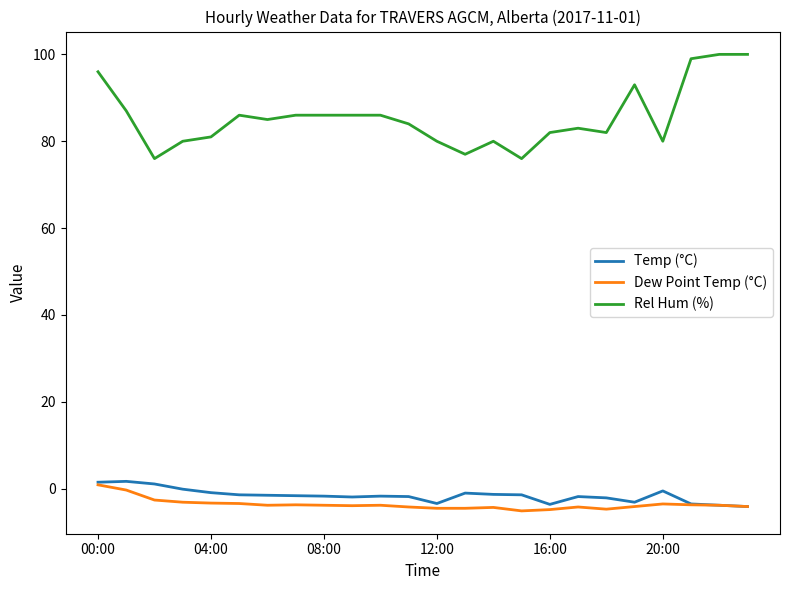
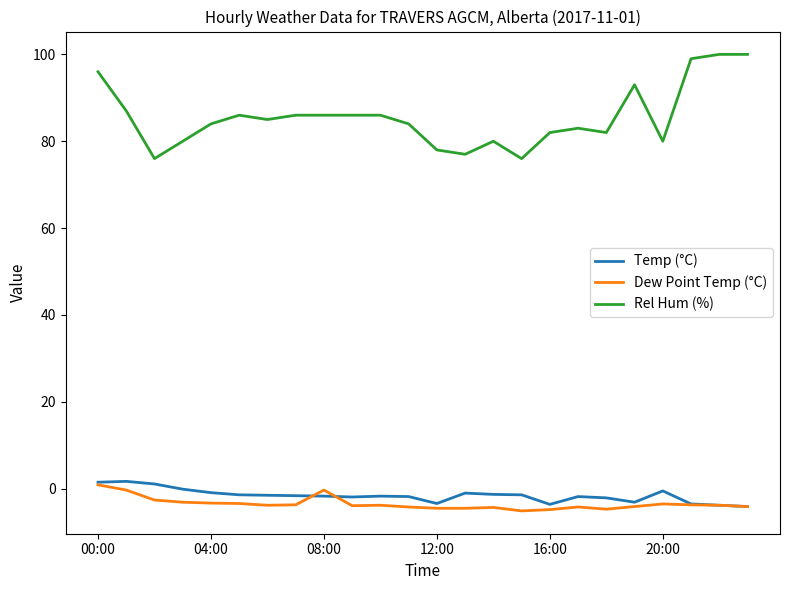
  {
    "Temp (°C)": {
      "00:00": 2,
      "04:00": -1,
      "08:00": -2,
      "12:00": -3,
      "16:00": -4,
      "20:00": -1
    },
    "Dew Point Temp (°C)": {
      "00:00": 1,
      "04:00": -3,
-     "08:00": -4,
+     "08:00": 0,
      "12:00": -5,
      "16:00": -5,
      "20:00": -4
    },
    "Rel Hum (%)": {
      "00:00": 96,
-     "04:00": 81,
+     "04:00": 84,
      "08:00": 86,
-     "12:00": 80,
+     "12:00": 78,
      "16:00": 82,
      "20:00": 80
    }
  }
